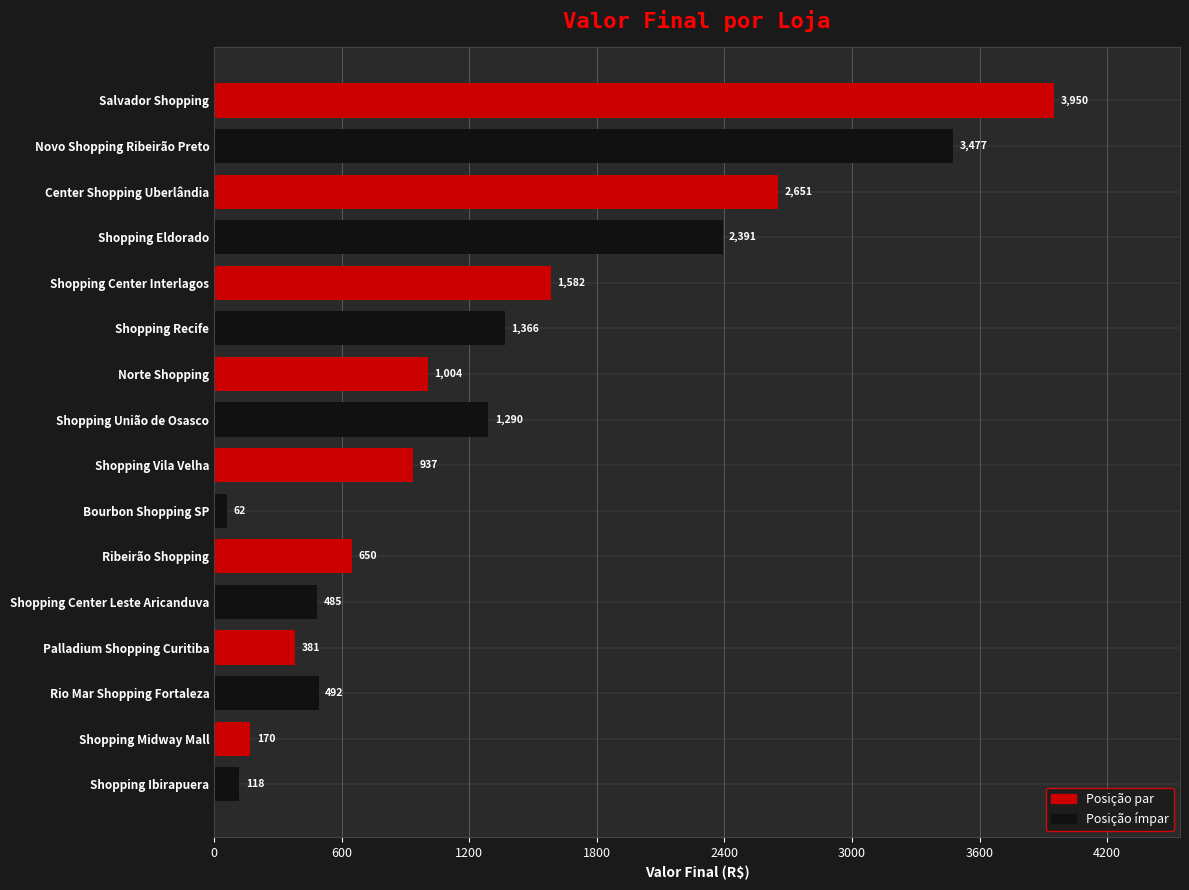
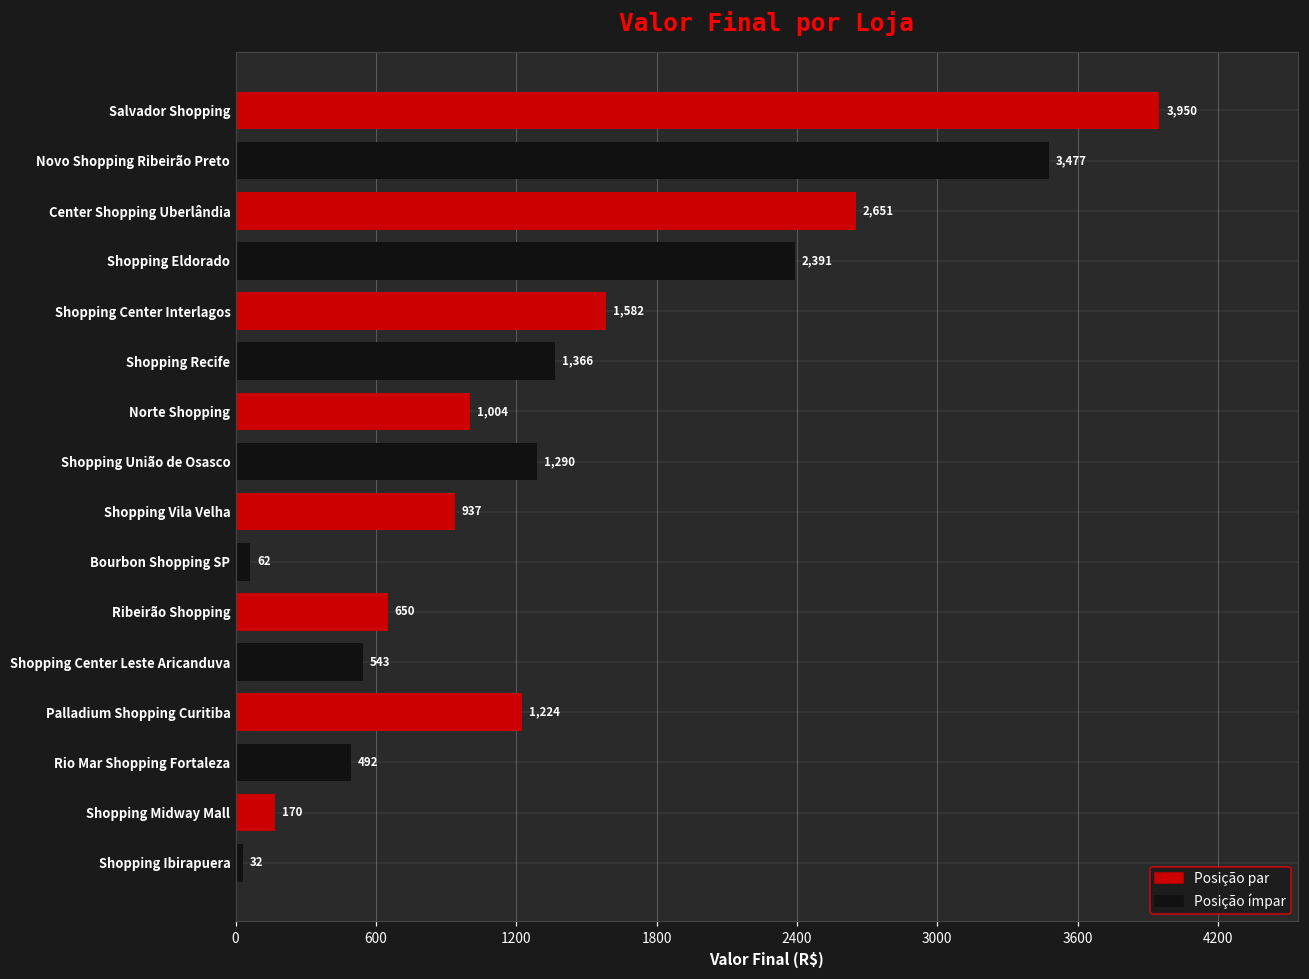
  {
    "Salvador Shopping": "3,950",
    "Novo Shopping Ribeirão Preto": "3,477",
    "Center Shopping Uberlândia": "2,651",
    "Shopping Eldorado": "2,391",
    "Shopping Center Interlagos": "1,582",
    "Shopping Recife": "1,366",
    "Norte Shopping": "1,004",
    "Shopping União de Osasco": "1,290",
    "Shopping Vila Velha": "937",
    "Bourbon Shopping SP": "62",
    "Ribeirão Shopping": "650",
-   "Shopping Center Leste Aricanduva": "485",
-   "Palladium Shopping Curitiba": "381",
+   "Shopping Center Leste Aricanduva": "543",
+   "Palladium Shopping Curitiba": "1,224",
    "Rio Mar Shopping Fortaleza": "492",
    "Shopping Midway Mall": "170",
-   "Shopping Ibirapuera": "118"
+   "Shopping Ibirapuera": "32"
  }
